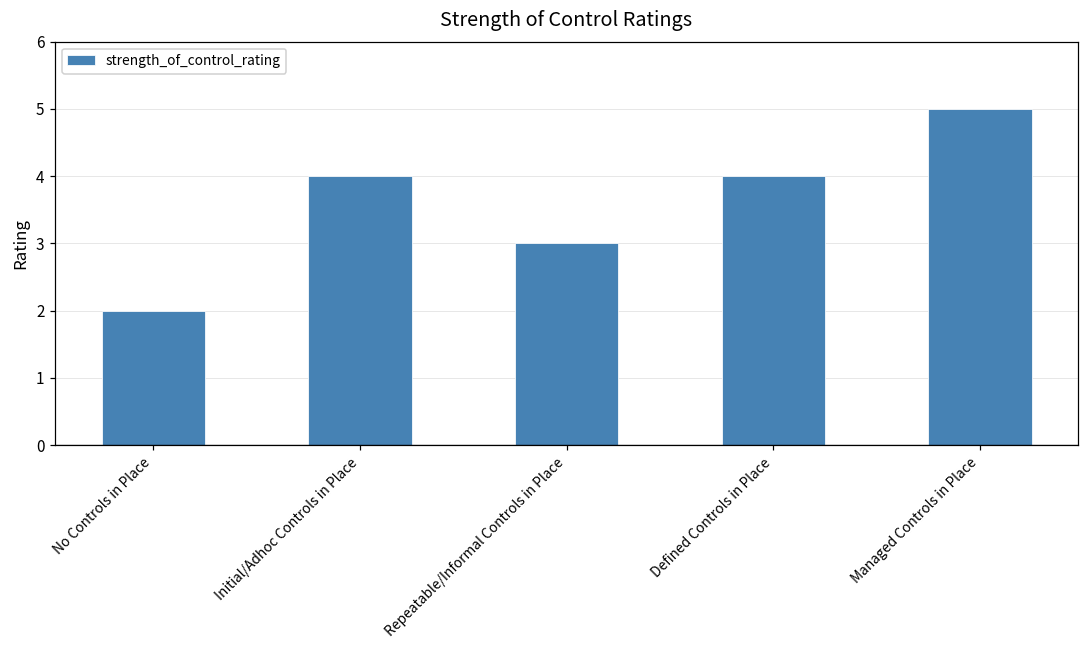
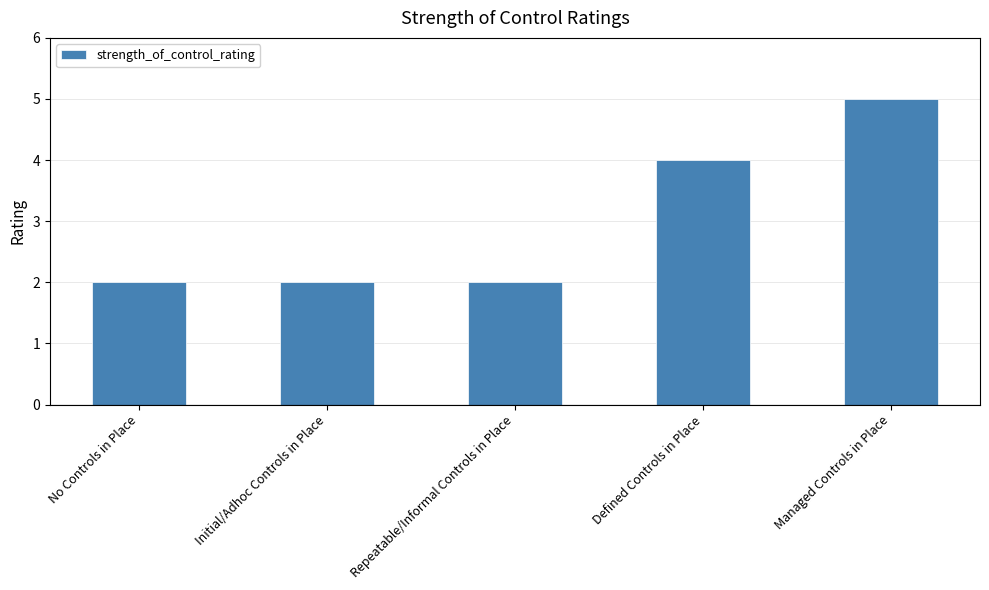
  {
    "No Controls in Place": 2,
-   "Initial/Adhoc Controls in Place": 4,
-   "Repeatable/Informal Controls in Place": 3,
+   "Initial/Adhoc Controls in Place": 2,
+   "Repeatable/Informal Controls in Place": 2,
    "Defined Controls in Place": 4,
    "Managed Controls in Place": 5
  }
